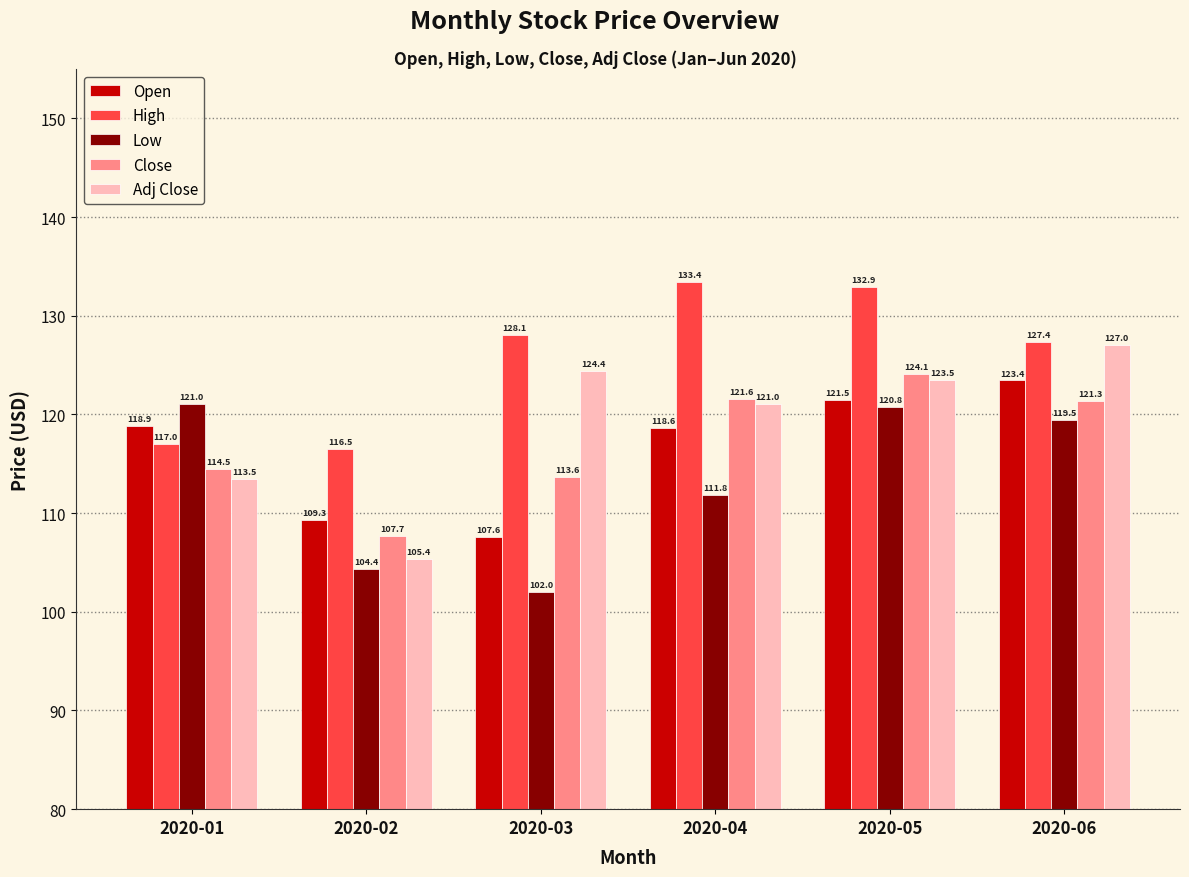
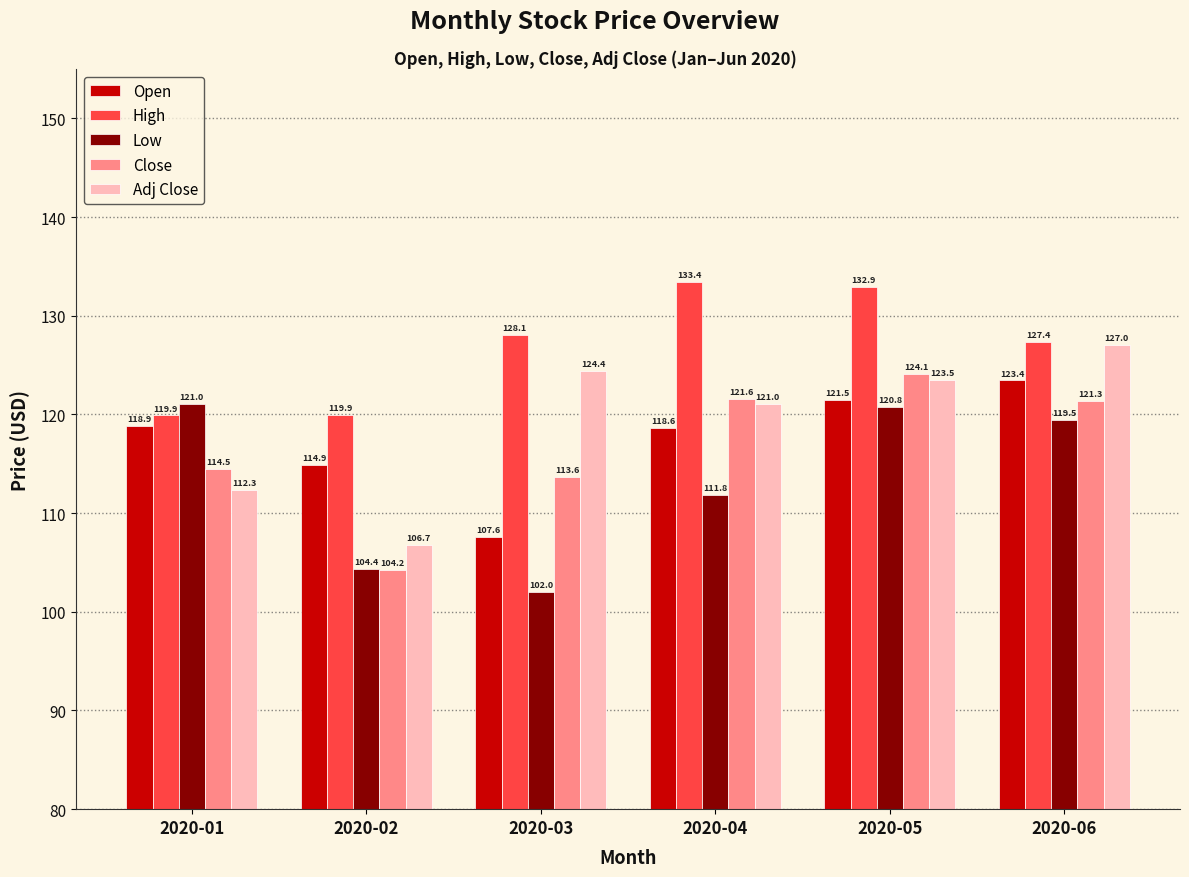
  {
    "Open": {
      "2020-01": 118.9,
-     "2020-02": 109.3,
+     "2020-02": 114.9,
      "2020-03": 107.6,
      "2020-04": 118.6,
      "2020-05": 121.5,
      "2020-06": 123.4
    },
    "High": {
-     "2020-01": 117.0,
-     "2020-02": 116.5,
+     "2020-01": 119.9,
+     "2020-02": 119.9,
      "2020-03": 128.1,
      "2020-04": 133.4,
      "2020-05": 132.9,
      "2020-06": 127.4
    },
    "Low": {
      "2020-01": 121.0,
      "2020-02": 104.4,
      "2020-03": 102.0,
      "2020-04": 111.8,
      "2020-05": 120.8,
      "2020-06": 119.5
    },
    "Close": {
      "2020-01": 114.5,
-     "2020-02": 107.7,
+     "2020-02": 104.2,
      "2020-03": 113.6,
      "2020-04": 121.6,
      "2020-05": 124.1,
      "2020-06": 121.3
    },
    "Adj Close": {
-     "2020-01": 113.5,
-     "2020-02": 105.4,
+     "2020-01": 112.3,
+     "2020-02": 106.7,
      "2020-03": 124.4,
      "2020-04": 121.0,
      "2020-05": 123.5,
      "2020-06": 127.0
    }
  }
